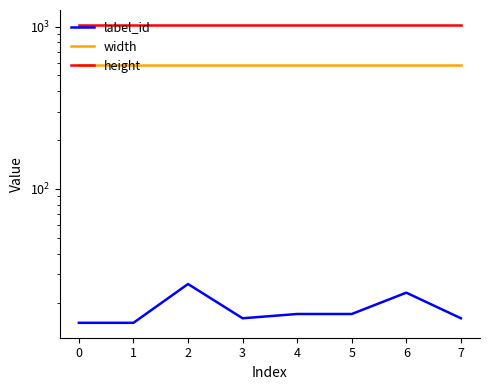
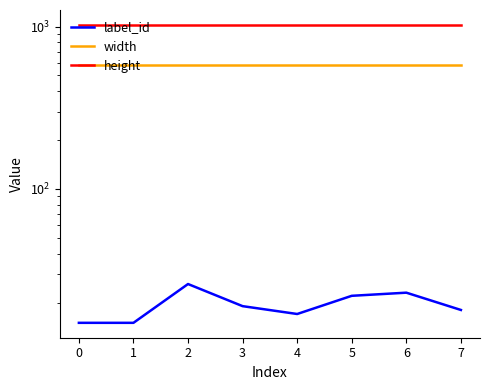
  {
    "label_id": {
      "0": 15,
      "1": 15,
      "2": 26,
-     "3": 16,
+     "3": 19,
      "4": 17,
-     "5": 17,
+     "5": 22,
      "6": 23,
-     "7": 16
+     "7": 18
    },
    "width": {
      "0": 580,
      "1": 580,
      "2": 580,
      "3": 580,
      "4": 580,
      "5": 580,
      "6": 580,
      "7": 580
    },
    "height": {
      "0": 1000,
      "1": 1000,
      "2": 1000,
      "3": 1000,
      "4": 1000,
      "5": 1000,
      "6": 1000,
      "7": 1000
    }
  }
